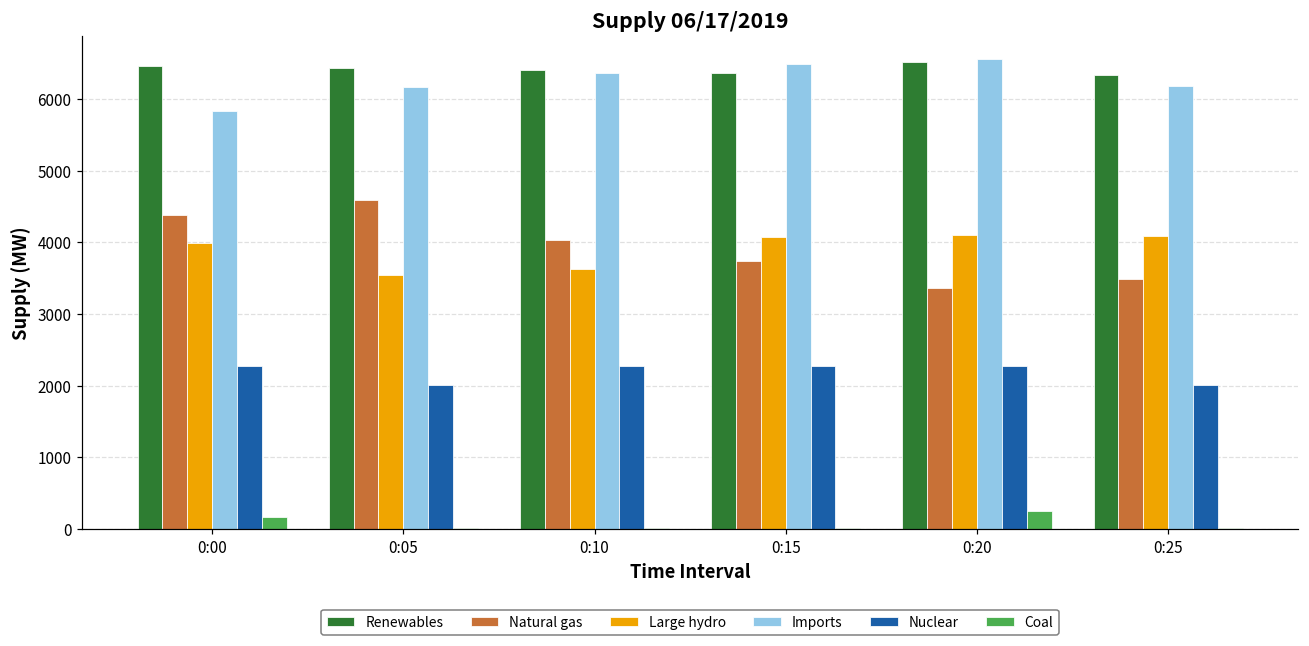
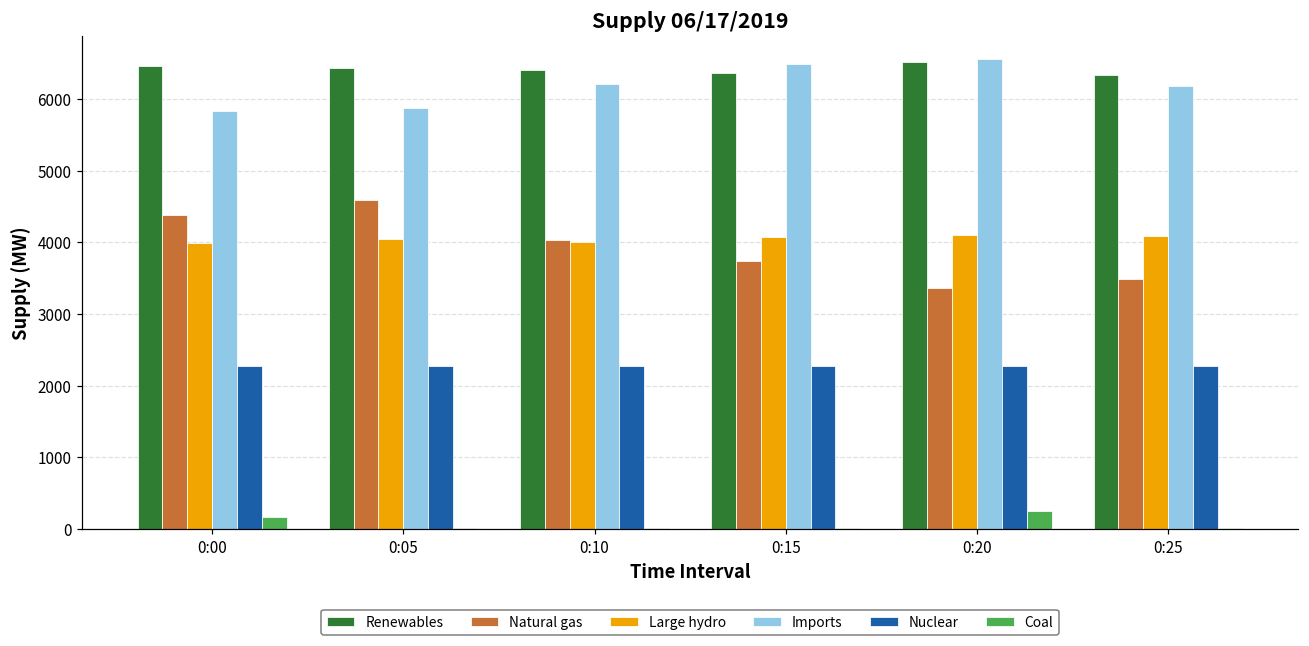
  {
    "Renewables": {
      "0:00": 6500,
      "0:05": 6400,
      "0:10": 6400,
      "0:15": 6400,
      "0:20": 6500,
      "0:25": 6300
    },
    "Natural gas": {
      "0:00": 4400,
      "0:05": 4600,
      "0:10": 4000,
      "0:15": 3700,
      "0:20": 3400,
      "0:25": 3500
    },
    "Large hydro": {
      "0:00": 4000,
-     "0:05": 3500,
-     "0:10": 3600,
+     "0:05": 4000,
+     "0:10": 4000,
      "0:15": 4100,
      "0:20": 4100,
      "0:25": 4100
    },
    "Imports": {
      "0:00": 5800,
-     "0:05": 6200,
-     "0:10": 6400,
+     "0:05": 5900,
+     "0:10": 6200,
      "0:15": 6500,
      "0:20": 6600,
      "0:25": 6200
    },
    "Nuclear": {
      "0:00": 2300,
-     "0:05": 2000,
+     "0:05": 2300,
      "0:10": 2300,
      "0:15": 2300,
      "0:20": 2300,
-     "0:25": 2000
+     "0:25": 2300
    },
    "Coal": {
      "0:00": 200,
      "0:20": 300
    }
  }
